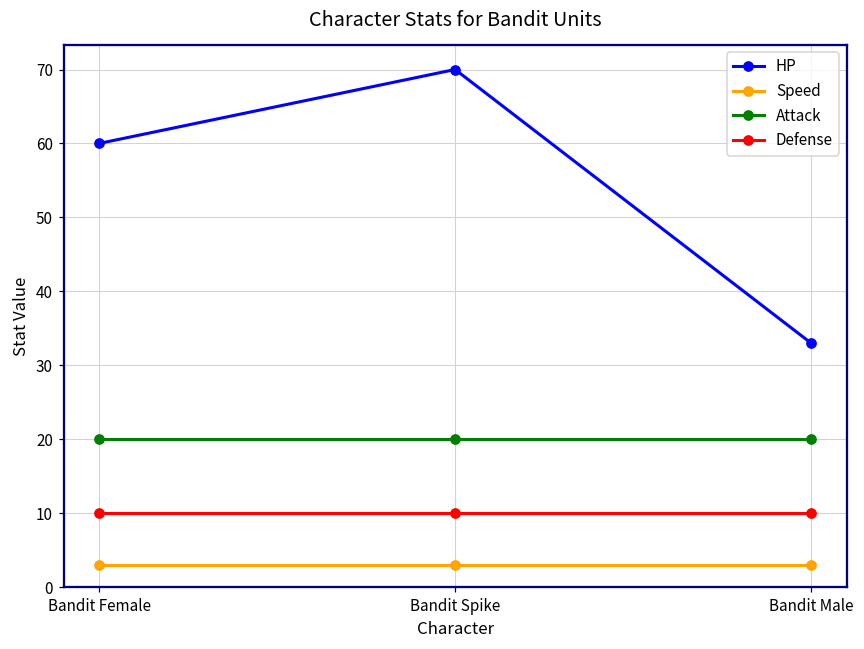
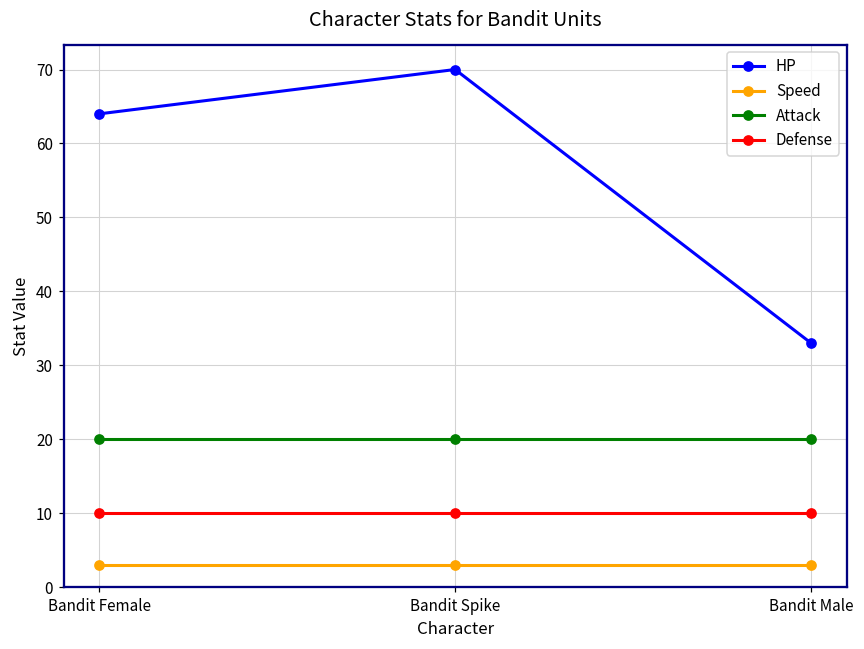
  {
    "HP": {
-     "Bandit Female": 60,
+     "Bandit Female": 64,
      "Bandit Spike": 70,
      "Bandit Male": 33
    },
    "Speed": {
      "Bandit Female": 3,
      "Bandit Spike": 3,
      "Bandit Male": 3
    },
    "Attack": {
      "Bandit Female": 20,
      "Bandit Spike": 20,
      "Bandit Male": 20
    },
    "Defense": {
      "Bandit Female": 10,
      "Bandit Spike": 10,
      "Bandit Male": 10
    }
  }
